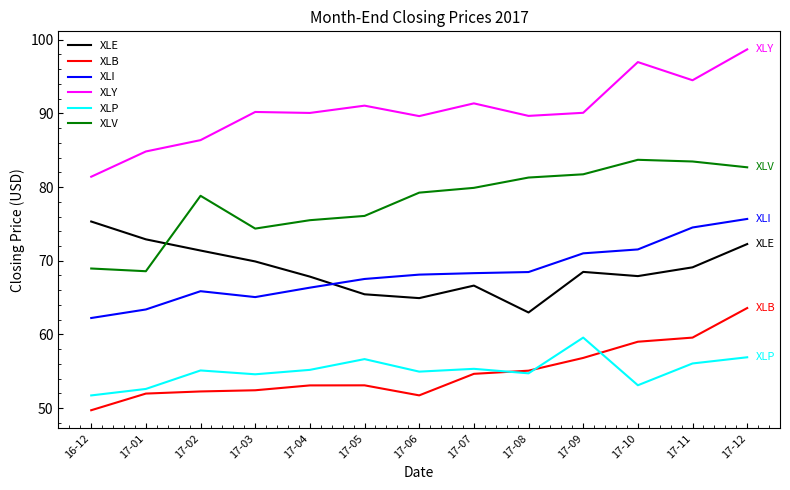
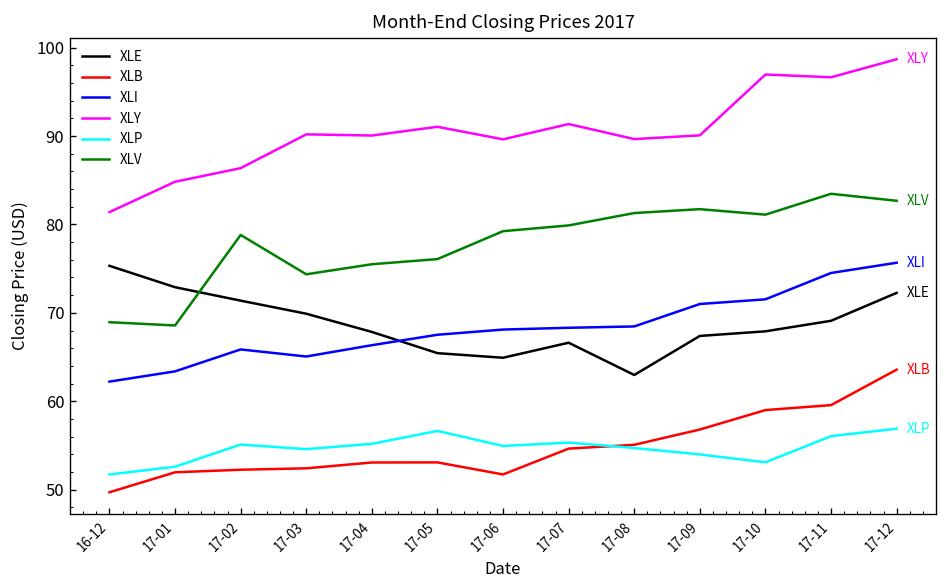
  {
    "XLE": {
      "16-12": 75,
      "17-01": 73,
      "17-02": 71,
      "17-03": 70,
      "17-04": 68,
      "17-05": 65,
      "17-06": 65,
      "17-07": 67,
      "17-08": 63,
-     "17-09": 68,
+     "17-09": 67,
      "17-10": 68,
      "17-11": 69,
      "17-12": 72
    },
    "XLB": {
      "16-12": 50,
      "17-01": 52,
      "17-02": 52,
      "17-03": 52,
      "17-04": 53,
      "17-05": 53,
      "17-06": 52,
      "17-07": 55,
      "17-08": 55,
      "17-09": 57,
      "17-10": 59,
      "17-11": 60,
      "17-12": 64
    },
    "XLI": {
      "16-12": 62,
      "17-01": 63,
      "17-02": 66,
      "17-03": 65,
      "17-04": 66,
      "17-05": 68,
      "17-06": 68,
      "17-07": 68,
      "17-08": 68,
      "17-09": 71,
      "17-10": 72,
      "17-11": 75,
      "17-12": 76
    },
    "XLY": {
      "16-12": 81,
      "17-01": 85,
      "17-02": 86,
      "17-03": 90,
      "17-04": 90,
      "17-05": 91,
      "17-06": 90,
      "17-07": 91,
      "17-08": 90,
      "17-09": 90,
      "17-10": 97,
-     "17-11": 94,
+     "17-11": 97,
      "17-12": 99
    },
    "XLP": {
      "16-12": 52,
      "17-01": 53,
      "17-02": 55,
      "17-03": 55,
      "17-04": 55,
      "17-05": 57,
      "17-06": 55,
      "17-07": 55,
      "17-08": 55,
-     "17-09": 60,
+     "17-09": 54,
      "17-10": 53,
      "17-11": 56,
      "17-12": 57
    },
    "XLV": {
      "16-12": 69,
      "17-01": 69,
      "17-02": 79,
      "17-03": 74,
      "17-04": 76,
      "17-05": 76,
      "17-06": 79,
      "17-07": 80,
      "17-08": 81,
      "17-09": 82,
-     "17-10": 84,
+     "17-10": 81,
      "17-11": 83,
      "17-12": 83
    }
  }
